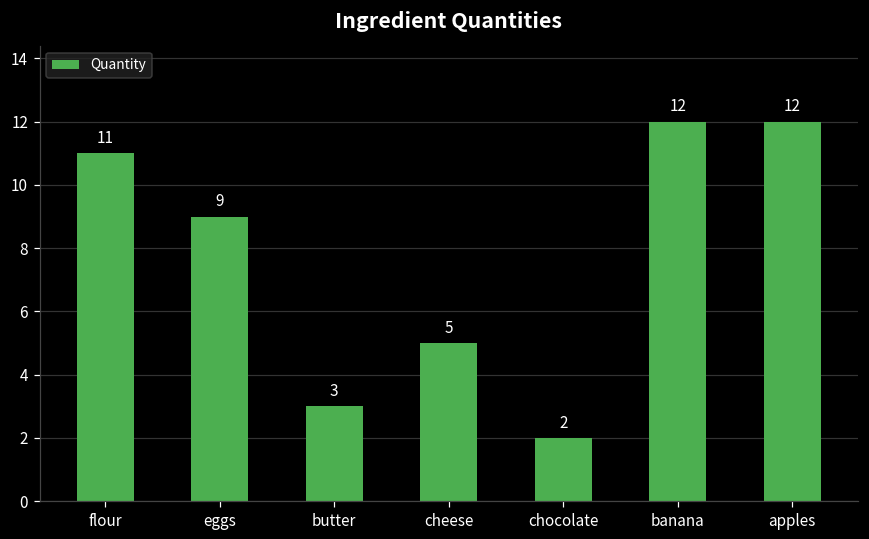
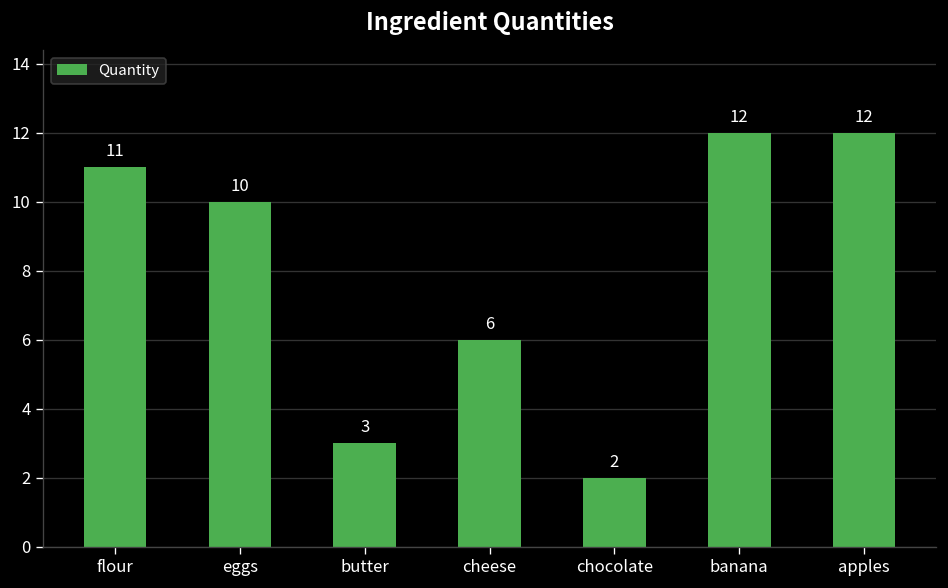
  {
    "flour": 11,
-   "eggs": 9,
+   "eggs": 10,
    "butter": 3,
-   "cheese": 5,
+   "cheese": 6,
    "chocolate": 2,
    "banana": 12,
    "apples": 12
  }
